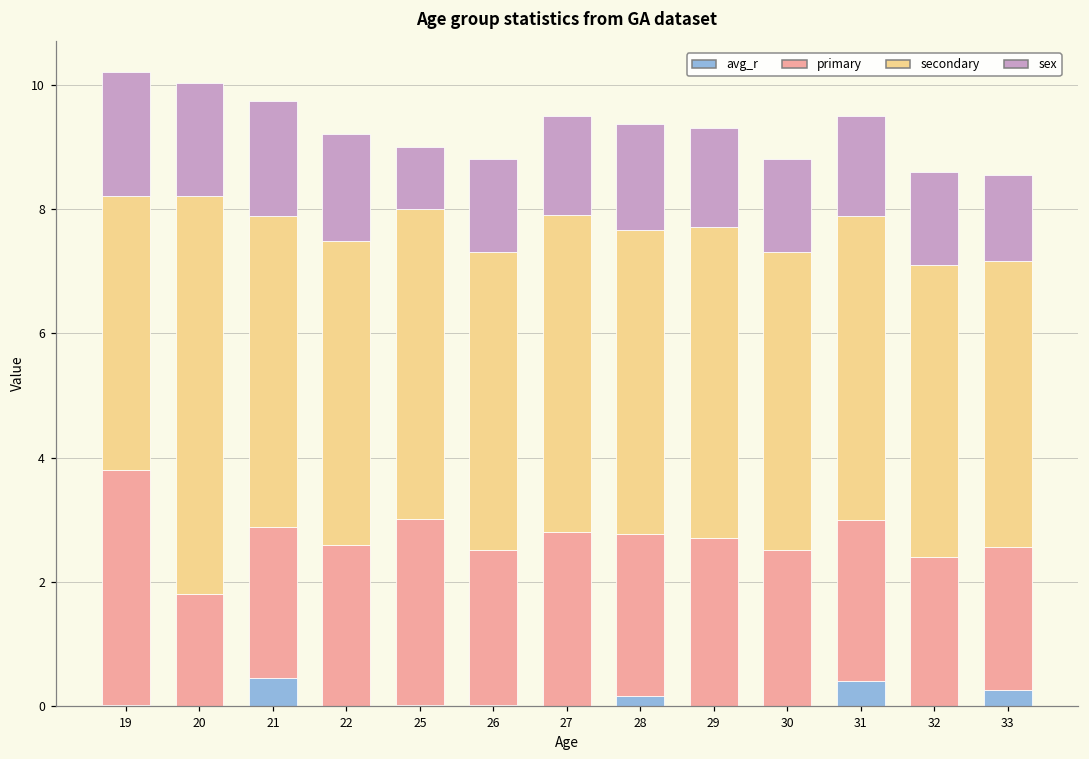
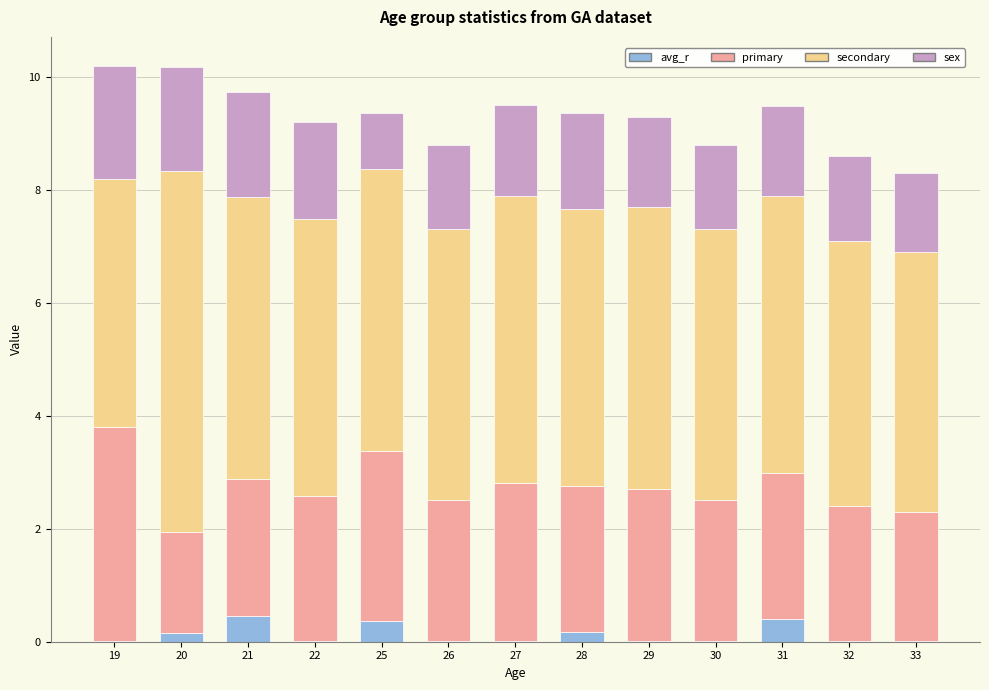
  {
    "avg_r": {
-     "20": 0.0,
+     "20": 0.1,
      "21": 0.5,
-     "25": 0.0,
+     "25": 0.4,
      "28": 0.2,
      "31": 0.4,
-     "33": 0.3
+     "33": 0.0
    }
  }
